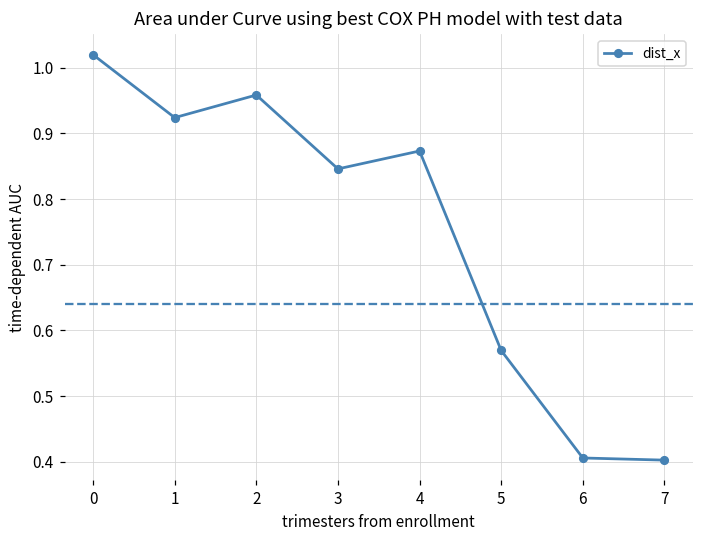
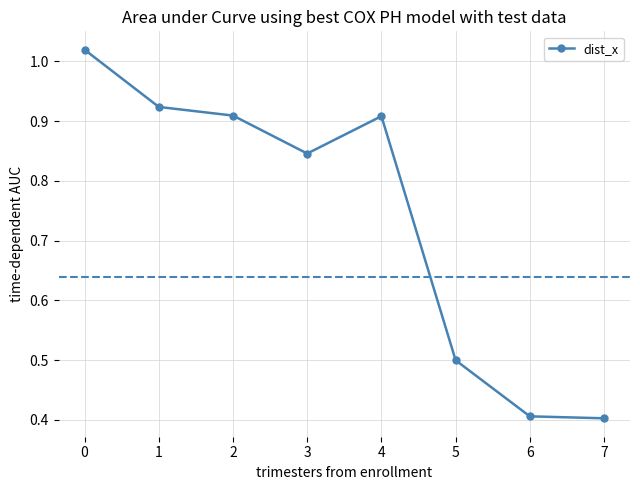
  {
    "0": 1.02,
    "1": 0.92,
-   "2": 0.96,
+   "2": 0.91,
    "3": 0.85,
-   "4": 0.87,
-   "5": 0.57,
+   "4": 0.91,
+   "5": 0.50,
    "6": 0.41,
    "7": 0.40
  }
